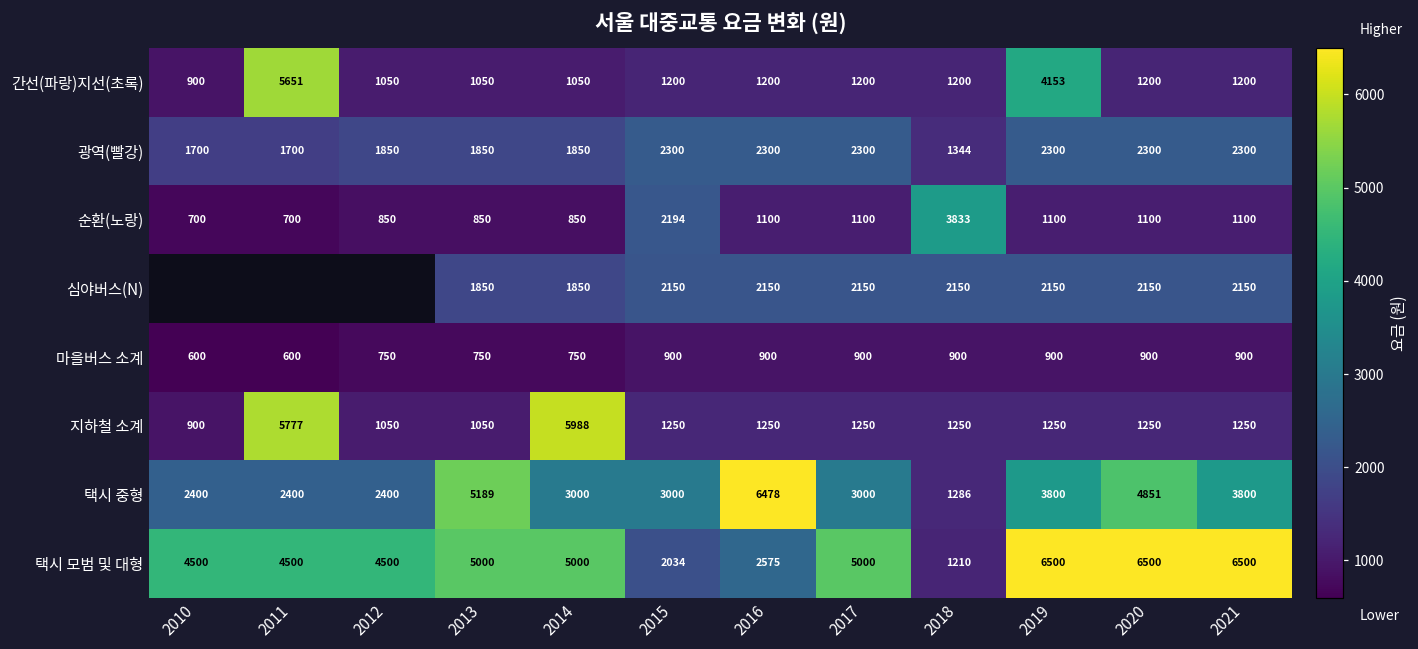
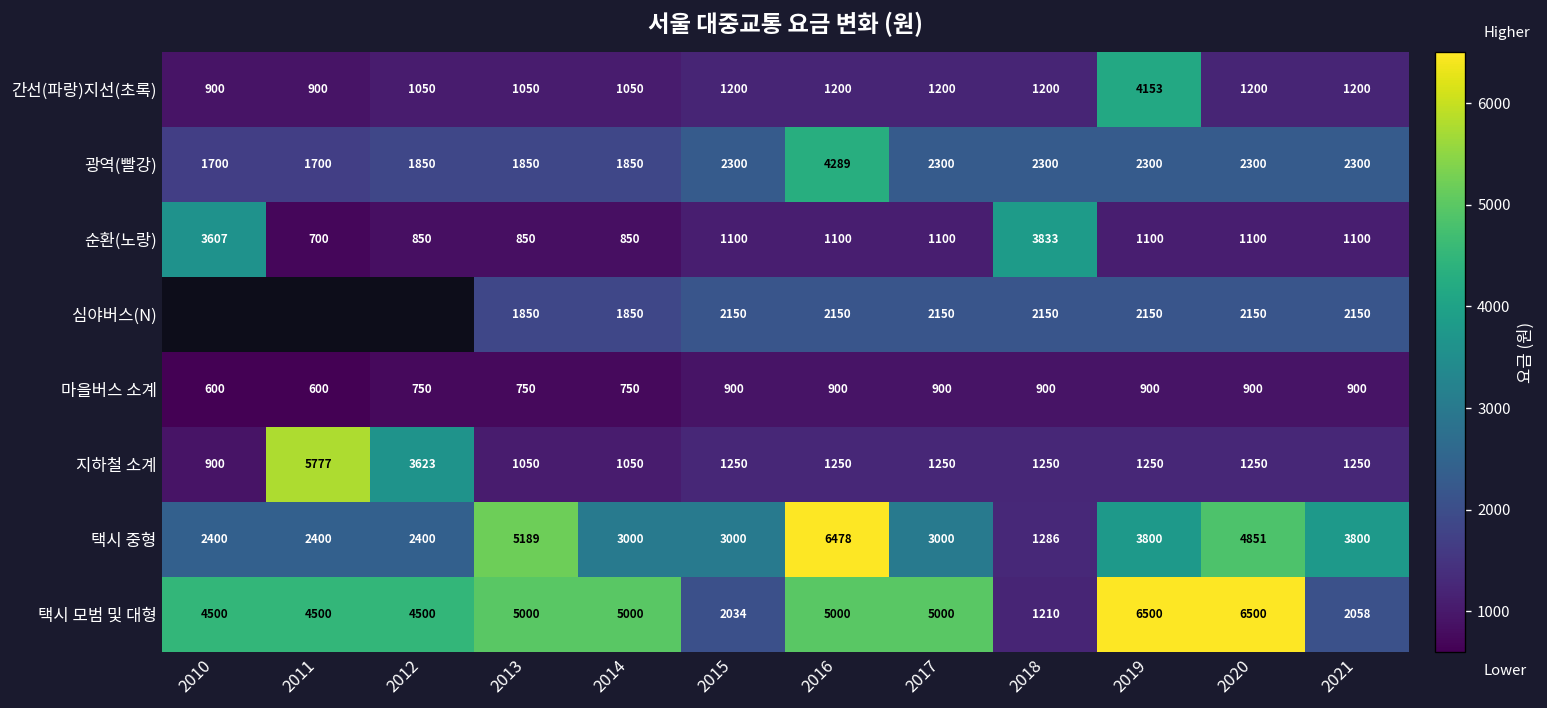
  {
    "간선(파랑)지선(초록)": {
      "2010": 900,
-     "2011": 5651,
+     "2011": 900,
      "2012": 1050,
      "2013": 1050,
      "2014": 1050,
      "2015": 1200,
      "2016": 1200,
      "2017": 1200,
      "2018": 1200,
      "2019": 4153,
      "2020": 1200,
      "2021": 1200
    },
    "광역(빨강)": {
      "2010": 1700,
      "2011": 1700,
      "2012": 1850,
      "2013": 1850,
      "2014": 1850,
      "2015": 2300,
-     "2016": 2300,
+     "2016": 4289,
      "2017": 2300,
-     "2018": 1344,
+     "2018": 2300,
      "2019": 2300,
      "2020": 2300,
      "2021": 2300
    },
    "순환(노랑)": {
-     "2010": 700,
+     "2010": 3607,
      "2011": 700,
      "2012": 850,
      "2013": 850,
      "2014": 850,
-     "2015": 2194,
+     "2015": 1100,
      "2016": 1100,
      "2017": 1100,
      "2018": 3833,
      "2019": 1100,
      "2020": 1100,
      "2021": 1100
    },
    "심야버스(N)": {
      "2013": 1850,
      "2014": 1850,
      "2015": 2150,
      "2016": 2150,
      "2017": 2150,
      "2018": 2150,
      "2019": 2150,
      "2020": 2150,
      "2021": 2150
    },
    "마을버스 소계": {
      "2010": 600,
      "2011": 600,
      "2012": 750,
      "2013": 750,
      "2014": 750,
      "2015": 900,
      "2016": 900,
      "2017": 900,
      "2018": 900,
      "2019": 900,
      "2020": 900,
      "2021": 900
    },
    "지하철 소계": {
      "2010": 900,
      "2011": 5777,
-     "2012": 1050,
+     "2012": 3623,
      "2013": 1050,
-     "2014": 5988,
+     "2014": 1050,
      "2015": 1250,
      "2016": 1250,
      "2017": 1250,
      "2018": 1250,
      "2019": 1250,
      "2020": 1250,
      "2021": 1250
    },
    "택시 중형": {
      "2010": 2400,
      "2011": 2400,
      "2012": 2400,
      "2013": 5189,
      "2014": 3000,
      "2015": 3000,
      "2016": 6478,
      "2017": 3000,
      "2018": 1286,
      "2019": 3800,
      "2020": 4851,
      "2021": 3800
    },
    "택시 모범 및 대형": {
      "2010": 4500,
      "2011": 4500,
      "2012": 4500,
      "2013": 5000,
      "2014": 5000,
      "2015": 2034,
-     "2016": 2575,
+     "2016": 5000,
      "2017": 5000,
      "2018": 1210,
      "2019": 6500,
      "2020": 6500,
-     "2021": 6500
+     "2021": 2058
    }
  }
